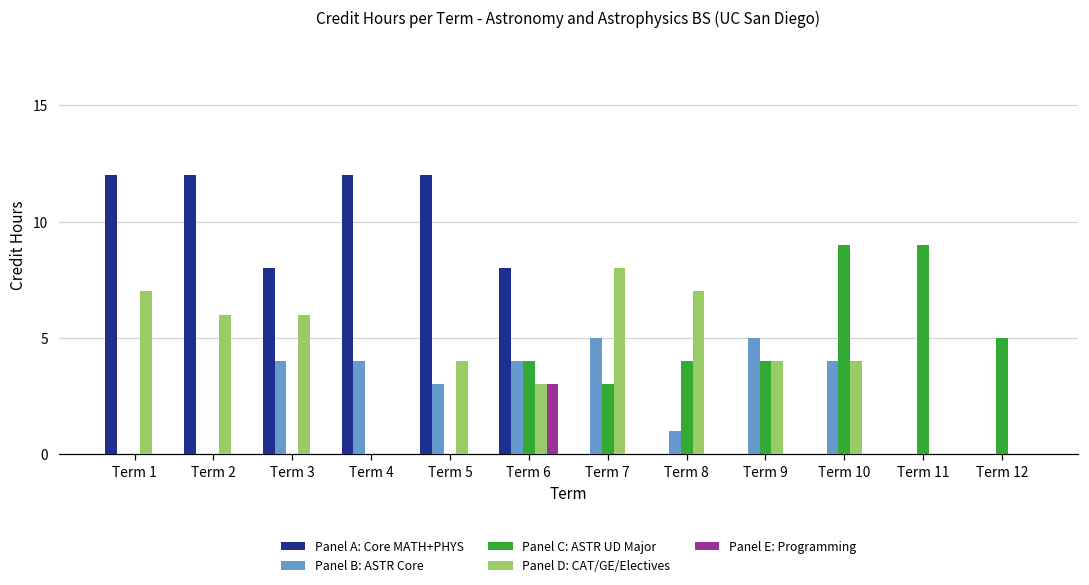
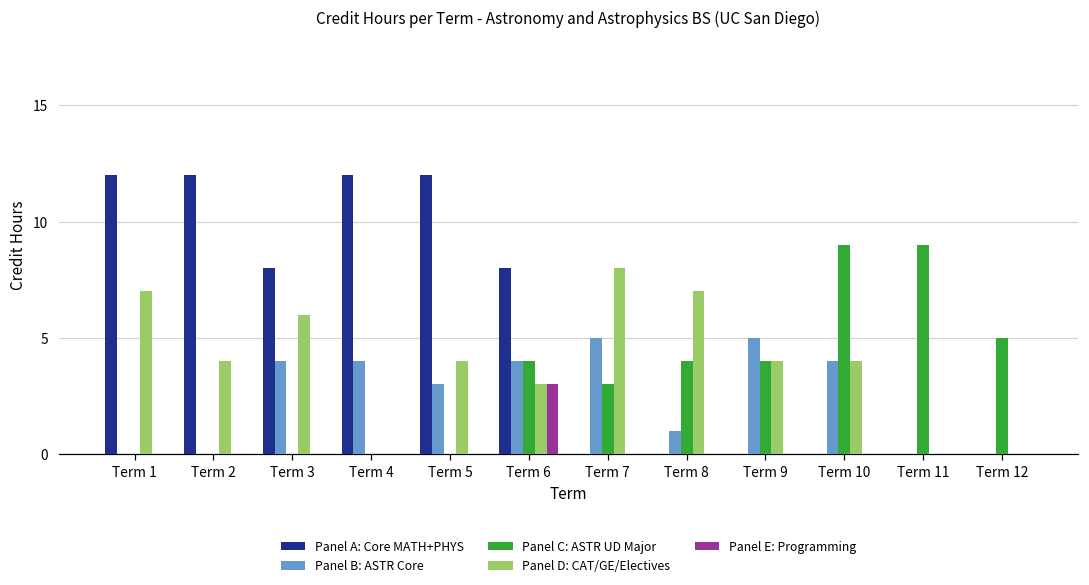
  {
    "Panel A: Core MATH+PHYS": {
      "Term 1": 12,
      "Term 2": 12,
      "Term 3": 8,
      "Term 4": 12,
      "Term 5": 12,
      "Term 6": 8,
      "Term 7": 0,
      "Term 8": 0,
      "Term 9": 0,
      "Term 10": 0,
      "Term 11": 0,
      "Term 12": 0
    },
    "Panel B: ASTR Core": {
      "Term 1": 0,
      "Term 2": 0,
      "Term 3": 4,
      "Term 4": 4,
      "Term 5": 3,
      "Term 6": 4,
      "Term 7": 5,
      "Term 8": 1,
      "Term 9": 5,
      "Term 10": 4,
      "Term 11": 0,
      "Term 12": 0
    },
    "Panel C: ASTR UD Major": {
      "Term 1": 0,
      "Term 2": 0,
      "Term 3": 0,
      "Term 4": 0,
      "Term 5": 0,
      "Term 6": 4,
      "Term 7": 3,
      "Term 8": 4,
      "Term 9": 4,
      "Term 10": 9,
      "Term 11": 9,
      "Term 12": 5
    },
    "Panel D: CAT/GE/Electives": {
      "Term 1": 7,
-     "Term 2": 6,
+     "Term 2": 4,
      "Term 3": 6,
      "Term 4": 0,
      "Term 5": 4,
      "Term 6": 3,
      "Term 7": 8,
      "Term 8": 7,
      "Term 9": 4,
      "Term 10": 4,
      "Term 11": 0,
      "Term 12": 0
    },
    "Panel E: Programming": {
      "Term 1": 0,
      "Term 2": 0,
      "Term 3": 0,
      "Term 4": 0,
      "Term 5": 0,
      "Term 6": 3,
      "Term 7": 0,
      "Term 8": 0,
      "Term 9": 0,
      "Term 10": 0,
      "Term 11": 0,
      "Term 12": 0
    }
  }
